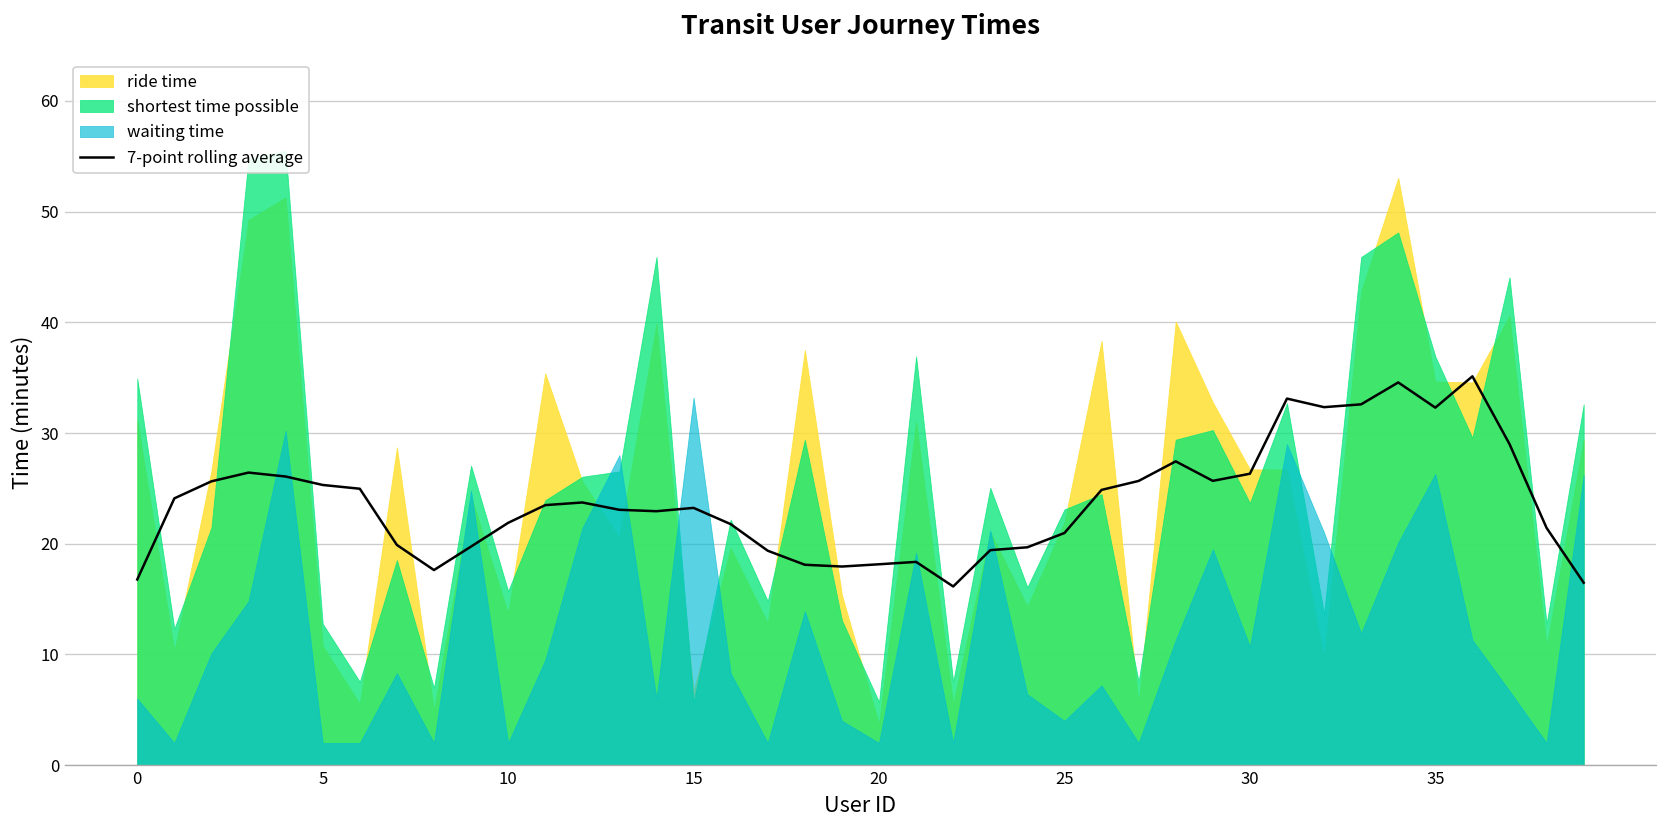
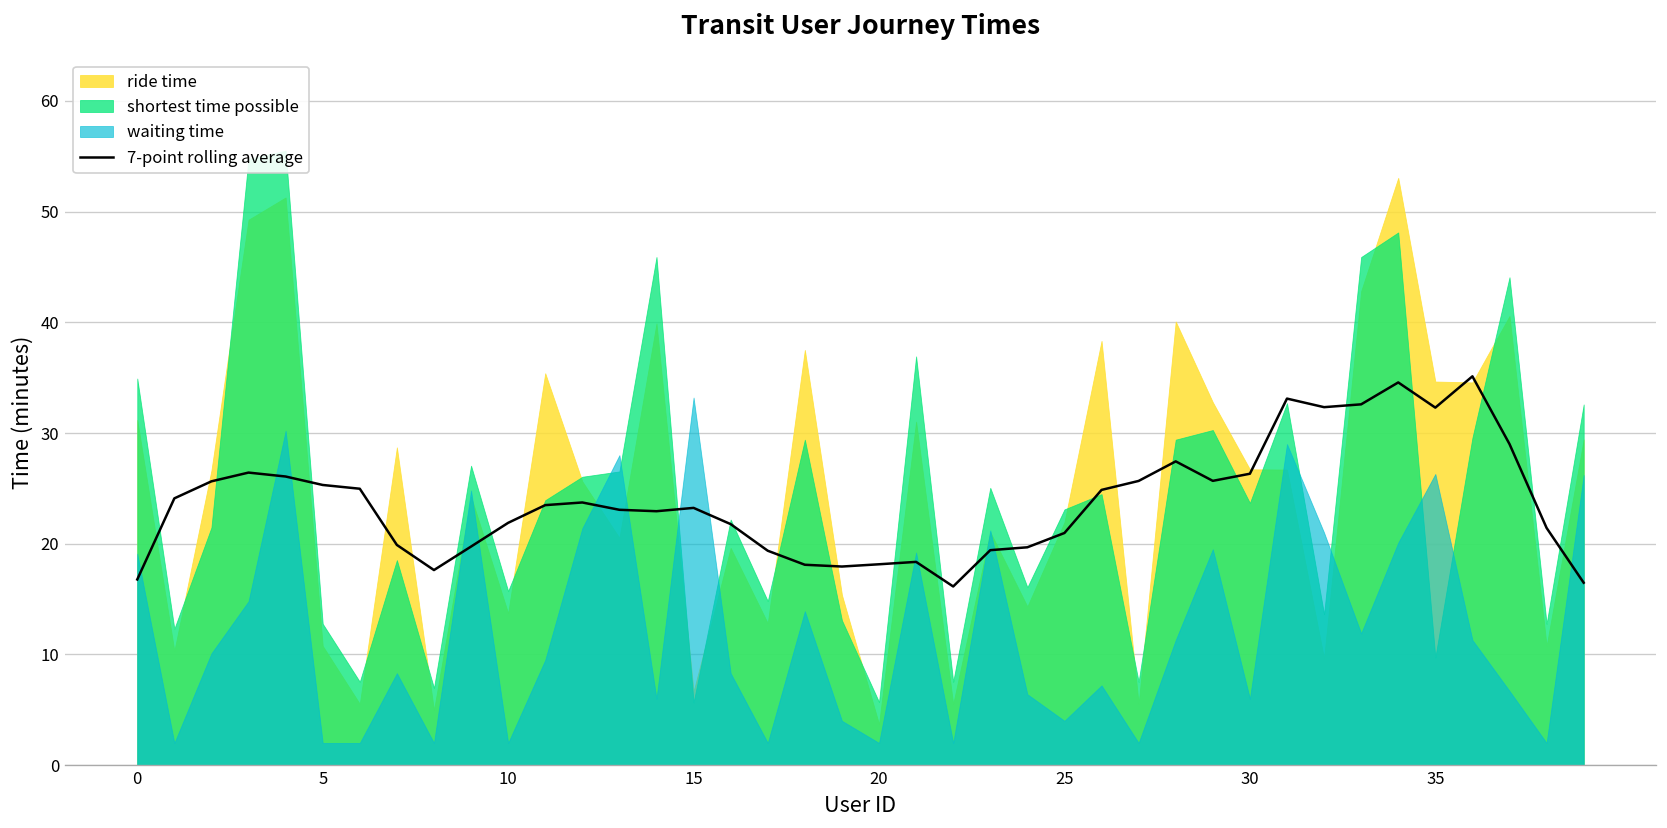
  {
    "7-point rolling average": {
      "0": 17,
      "5": 25,
      "10": 22,
      "15": 23,
      "20": 18,
      "25": 21,
      "30": 26,
      "35": 32
    },
    "ride time": {
      "0": 31,
      "5": 11,
      "10": 14,
      "15": 7,
      "20": 4,
      "25": 22,
      "30": 27,
      "35": 35
    },
    "shortest time possible": {
      "0": 35,
      "5": 13,
      "10": 16,
      "15": 6,
      "20": 6,
      "25": 23,
      "30": 24,
-     "35": 37
+     "35": 10
    },
    "waiting time": {
-     "0": 6,
+     "0": 19,
      "5": 2,
      "10": 2,
      "15": 33,
      "20": 2,
      "25": 4,
-     "30": 11,
+     "30": 6,
      "35": 26
    }
  }
